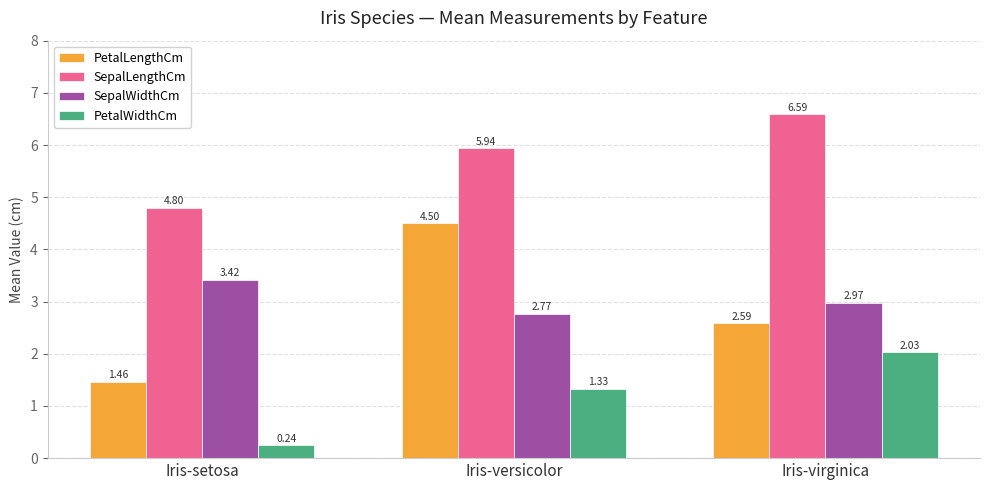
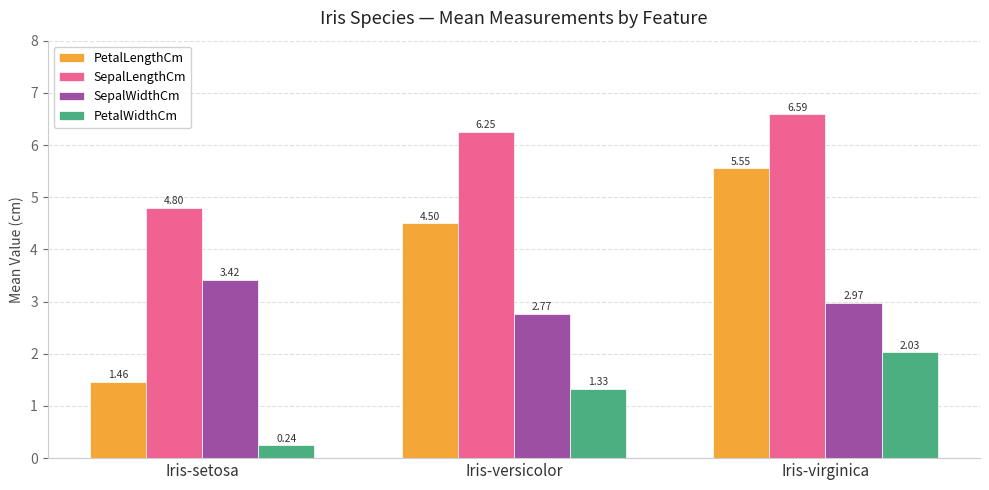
  {
    "PetalLengthCm": {
      "Iris-setosa": 1.46,
      "Iris-versicolor": 4.50,
-     "Iris-virginica": 2.59
+     "Iris-virginica": 5.55
    },
    "SepalLengthCm": {
      "Iris-setosa": 4.80,
-     "Iris-versicolor": 5.94,
+     "Iris-versicolor": 6.25,
      "Iris-virginica": 6.59
    },
    "SepalWidthCm": {
      "Iris-setosa": 3.42,
      "Iris-versicolor": 2.77,
      "Iris-virginica": 2.97
    },
    "PetalWidthCm": {
      "Iris-setosa": 0.24,
      "Iris-versicolor": 1.33,
      "Iris-virginica": 2.03
    }
  }
